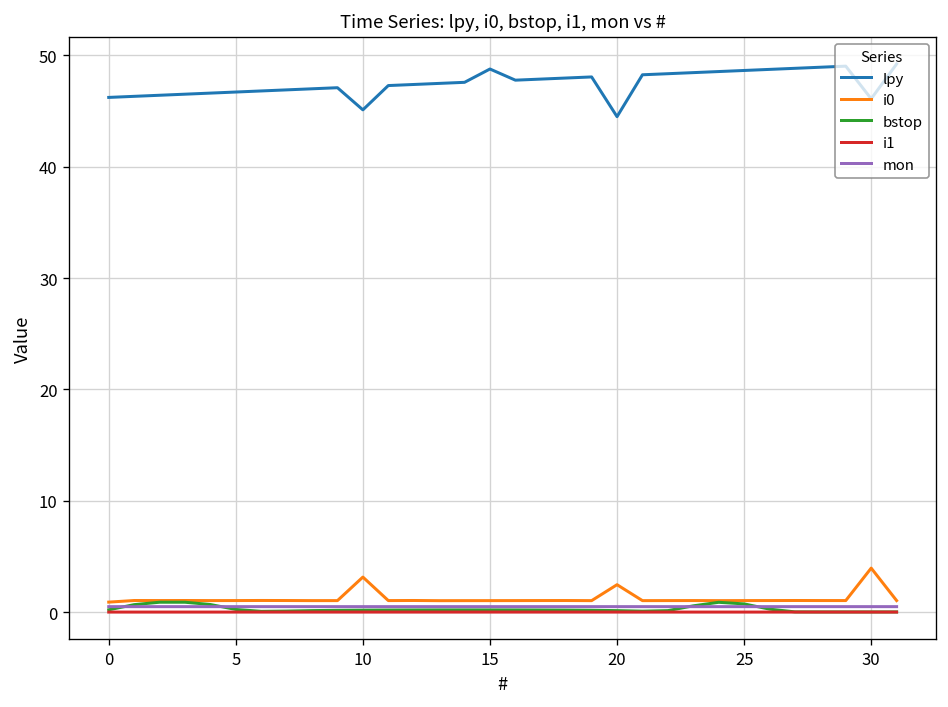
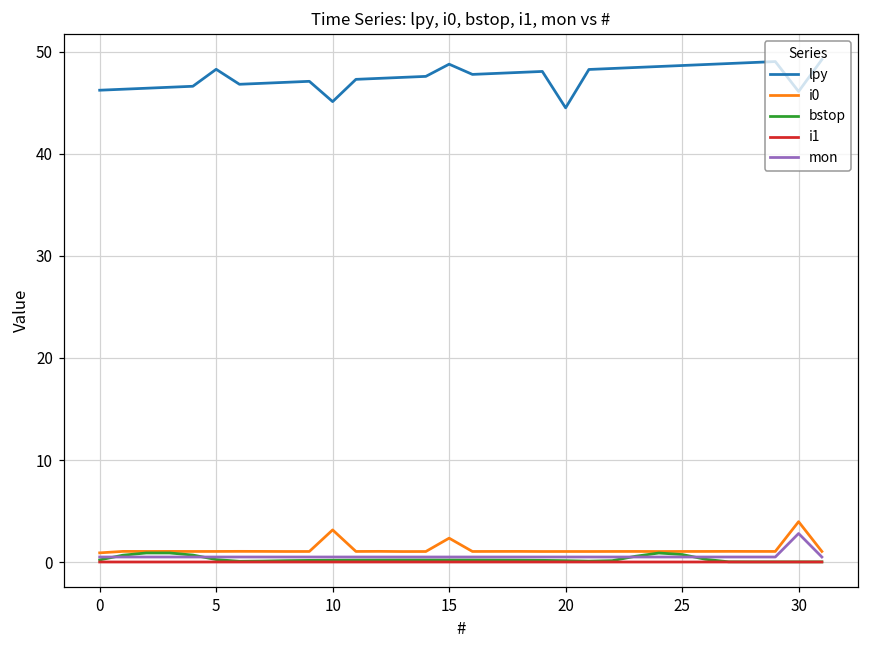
  {
    "lpy": {
      "0": 46,
-     "5": 47,
+     "5": 48,
      "10": 45,
      "15": 49,
      "20": 44,
      "25": 49
    },
    "i0": {
      "0": 1,
      "5": 1,
      "10": 3,
-     "15": 1,
-     "20": 2,
+     "15": 2,
+     "20": 1,
      "25": 1,
      "30": 4
    },
    "i1": {
      "25": 0
    },
    "mon": {
      "0": 1,
      "10": 1,
      "15": 1,
      "20": 1,
-     "30": 1
+     "30": 3
    }
  }
